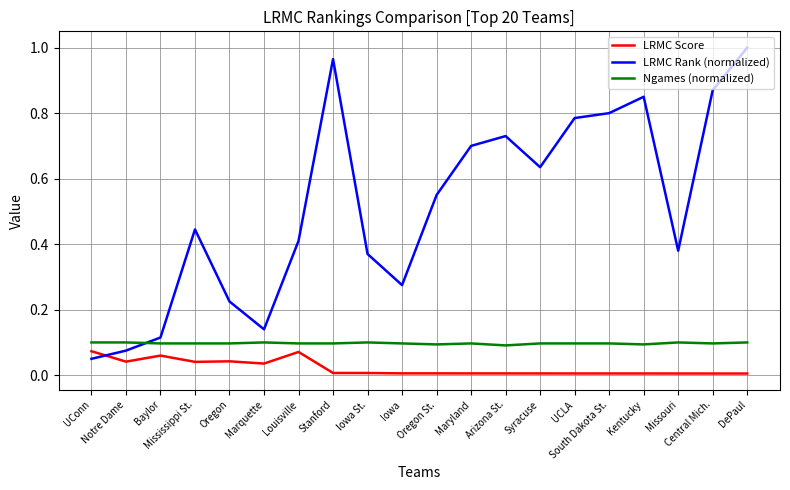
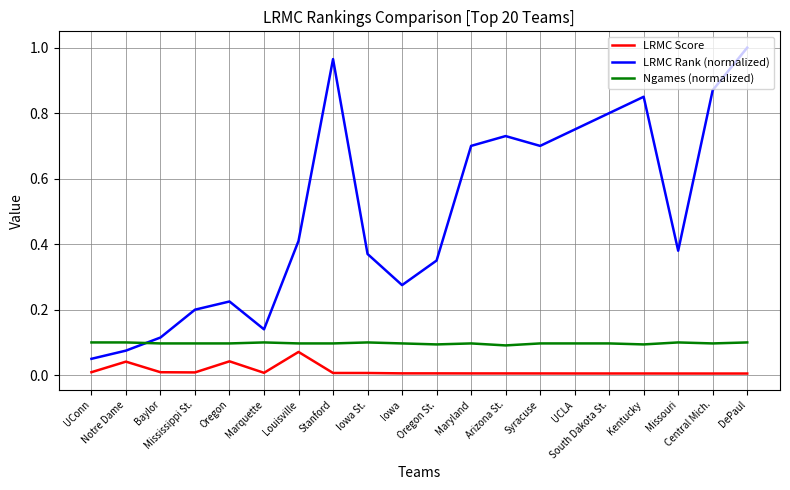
  {
    "LRMC Score": {
-     "UConn": 0.07,
+     "UConn": 0.01,
      "Notre Dame": 0.04,
-     "Baylor": 0.06,
-     "Mississippi St.": 0.04,
+     "Baylor": 0.01,
+     "Mississippi St.": 0.01,
      "Oregon": 0.04,
-     "Marquette": 0.04,
+     "Marquette": 0.01,
      "Louisville": 0.07,
      "Stanford": 0.01,
      "Iowa St.": 0.01,
      "Iowa": 0.01,
      "Oregon St.": 0.01,
      "Maryland": 0.01,
      "Arizona St.": 0.01,
      "Syracuse": 0.01,
      "UCLA": 0.01,
      "South Dakota St.": 0.01,
      "Kentucky": 0.01,
      "Missouri": 0.01,
      "Central Mich.": 0.01,
      "DePaul": 0.01
    },
    "LRMC Rank (normalized)": {
      "UConn": 0.05,
      "Notre Dame": 0.08,
      "Baylor": 0.11,
-     "Mississippi St.": 0.45,
+     "Mississippi St.": 0.20,
      "Oregon": 0.23,
      "Marquette": 0.14,
      "Louisville": 0.41,
      "Stanford": 0.97,
      "Iowa St.": 0.37,
      "Iowa": 0.28,
-     "Oregon St.": 0.55,
+     "Oregon St.": 0.35,
      "Maryland": 0.70,
      "Arizona St.": 0.73,
-     "Syracuse": 0.64,
-     "UCLA": 0.78,
+     "Syracuse": 0.70,
+     "UCLA": 0.75,
      "South Dakota St.": 0.80,
      "Kentucky": 0.85,
      "Missouri": 0.38,
      "Central Mich.": 0.87
    },
    "Ngames (normalized)": {
      "UConn": 0.10,
      "Notre Dame": 0.10,
      "Baylor": 0.10,
      "Mississippi St.": 0.10,
      "Oregon": 0.10,
      "Marquette": 0.10,
      "Louisville": 0.10,
      "Stanford": 0.10,
      "Iowa St.": 0.10,
      "Iowa": 0.10,
      "Oregon St.": 0.09,
      "Maryland": 0.10,
      "Arizona St.": 0.09,
      "Syracuse": 0.10,
      "UCLA": 0.10,
      "South Dakota St.": 0.10,
      "Kentucky": 0.09,
      "Missouri": 0.10,
      "Central Mich.": 0.10,
      "DePaul": 0.10
    }
  }
